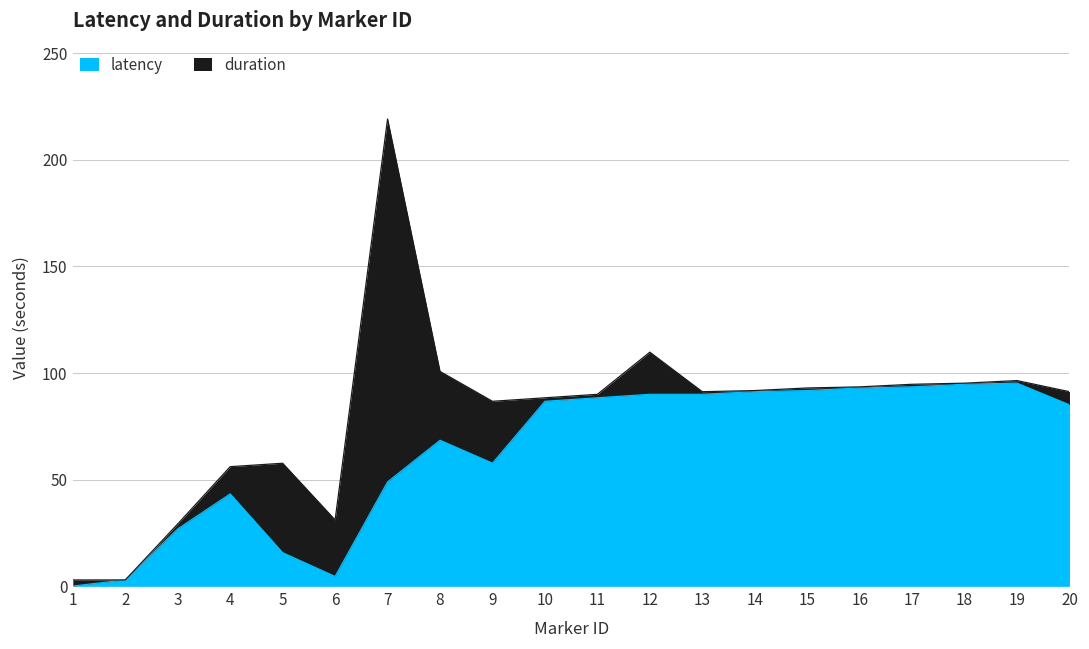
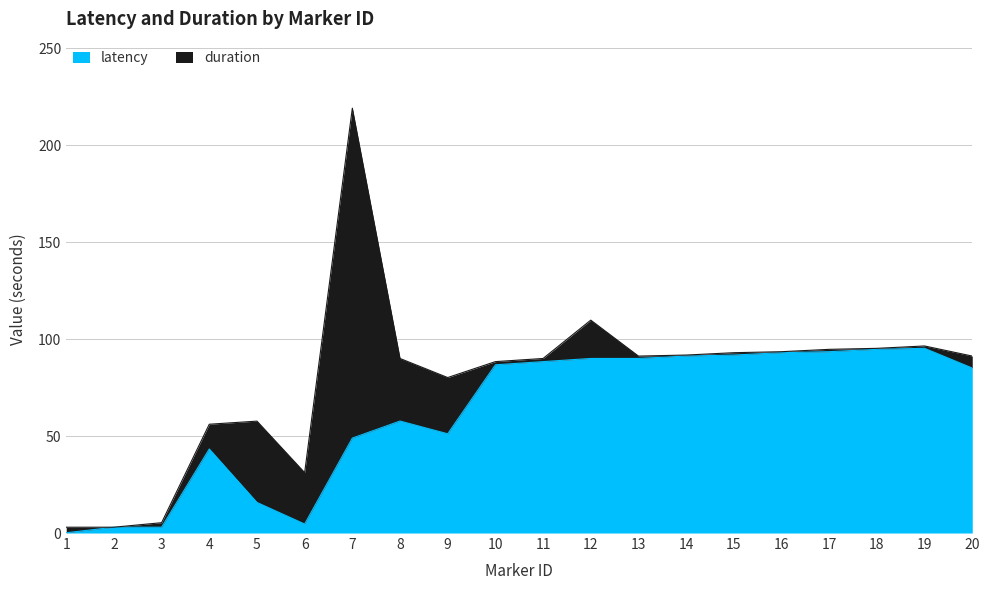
  {
    "latency": {
      "1": 0,
-     "3": 27,
+     "3": 3,
      "4": 43,
      "5": 16,
      "6": 5,
      "7": 49,
-     "8": 69,
-     "9": 58,
+     "8": 58,
+     "9": 51,
      "10": 87,
      "11": 88,
      "12": 90,
      "20": 85
    },
    "duration": {
      "1": 3,
      "3": 2,
      "4": 13,
      "5": 42,
      "6": 26,
      "7": 170,
      "8": 32,
      "9": 29,
      "10": 2,
      "11": 2,
      "12": 20,
      "20": 6
    }
  }
